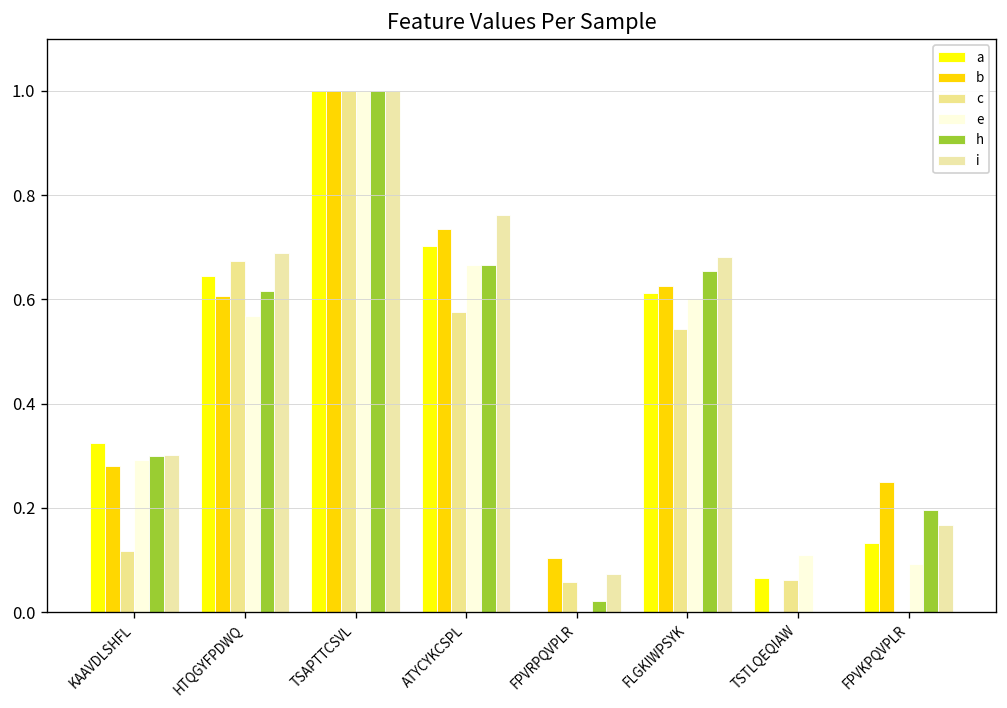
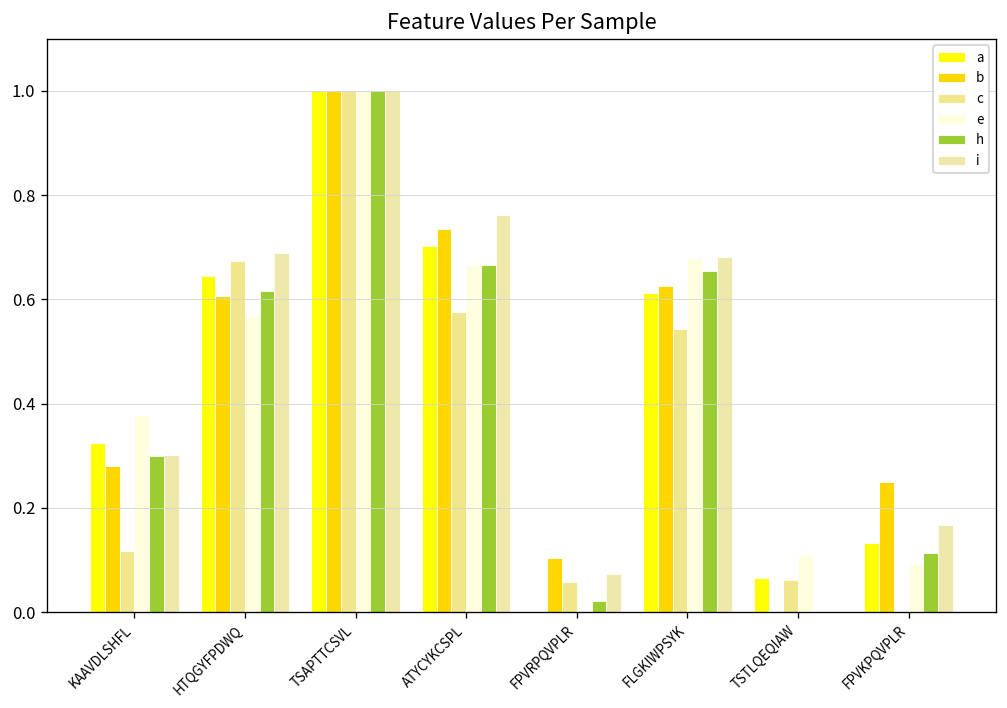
  {
    "e": {
-     "KAAVDLSHFL": 0.29,
+     "KAAVDLSHFL": 0.38,
      "HTQGYFPDWQ": 0.57,
      "TSAPTTCSVL": 1.00,
      "ATYCYKCSPL": 0.67,
      "FPVRPQVPLR": 0.00,
-     "FLGKIWPSYK": 0.60,
+     "FLGKIWPSYK": 0.68,
      "TSTLQEQIAW": 0.11,
      "FPVKPQVPLR": 0.09
    },
    "h": {
      "KAAVDLSHFL": 0.30,
      "HTQGYFPDWQ": 0.62,
      "TSAPTTCSVL": 1.00,
      "ATYCYKCSPL": 0.67,
      "FPVRPQVPLR": 0.02,
      "FLGKIWPSYK": 0.65,
      "TSTLQEQIAW": 0.00,
-     "FPVKPQVPLR": 0.20
+     "FPVKPQVPLR": 0.11
    }
  }
